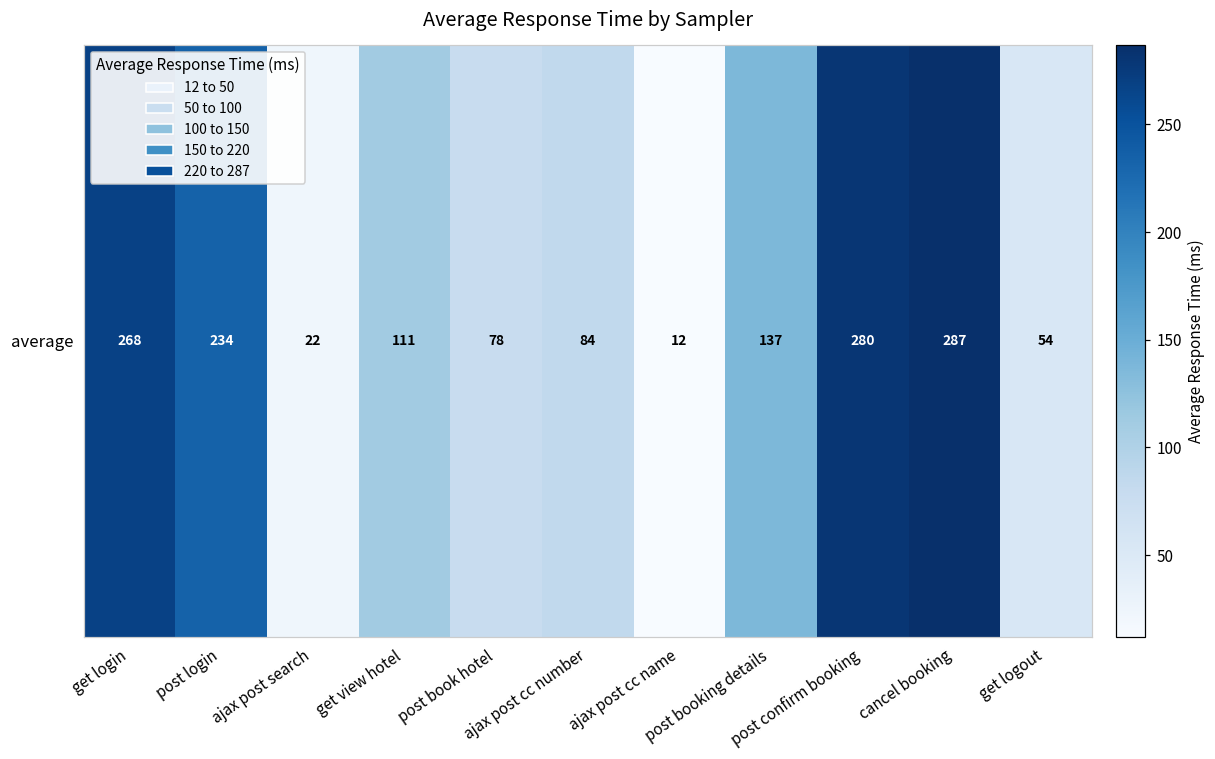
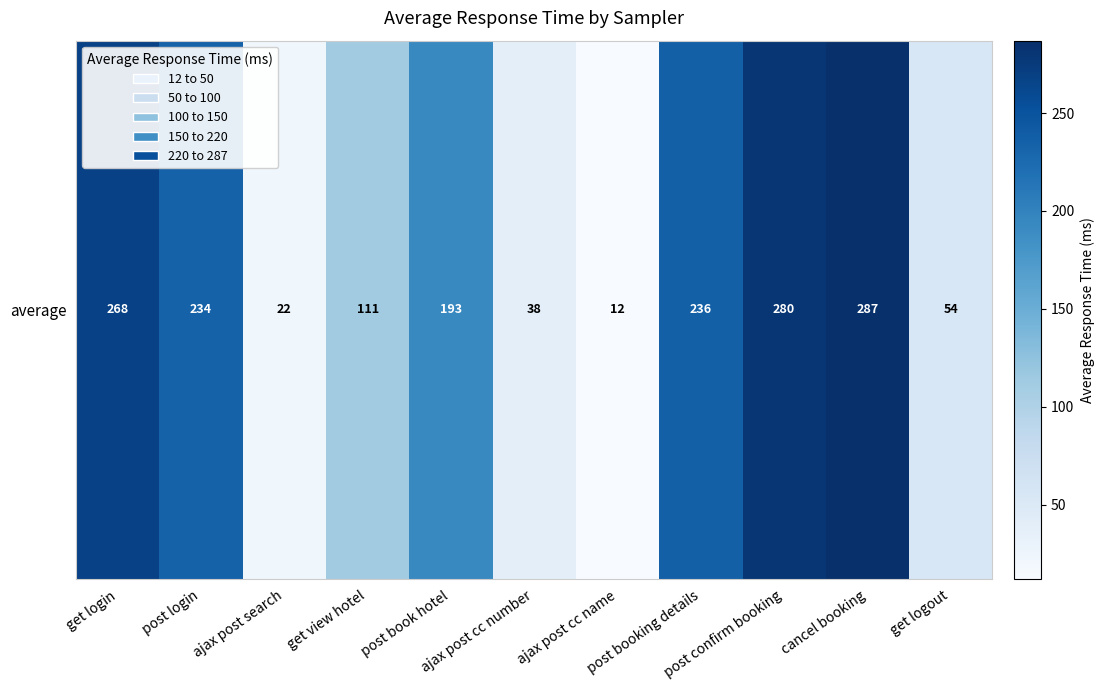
  {
    "average": {
      "get login": 268,
      "post login": 234,
      "ajax post search": 22,
      "get view hotel": 111,
-     "post book hotel": 78,
-     "ajax post cc number": 84,
+     "post book hotel": 193,
+     "ajax post cc number": 38,
      "ajax post cc name": 12,
-     "post booking details": 137,
+     "post booking details": 236,
      "post confirm booking": 280,
      "cancel booking": 287,
      "get logout": 54
    }
  }
